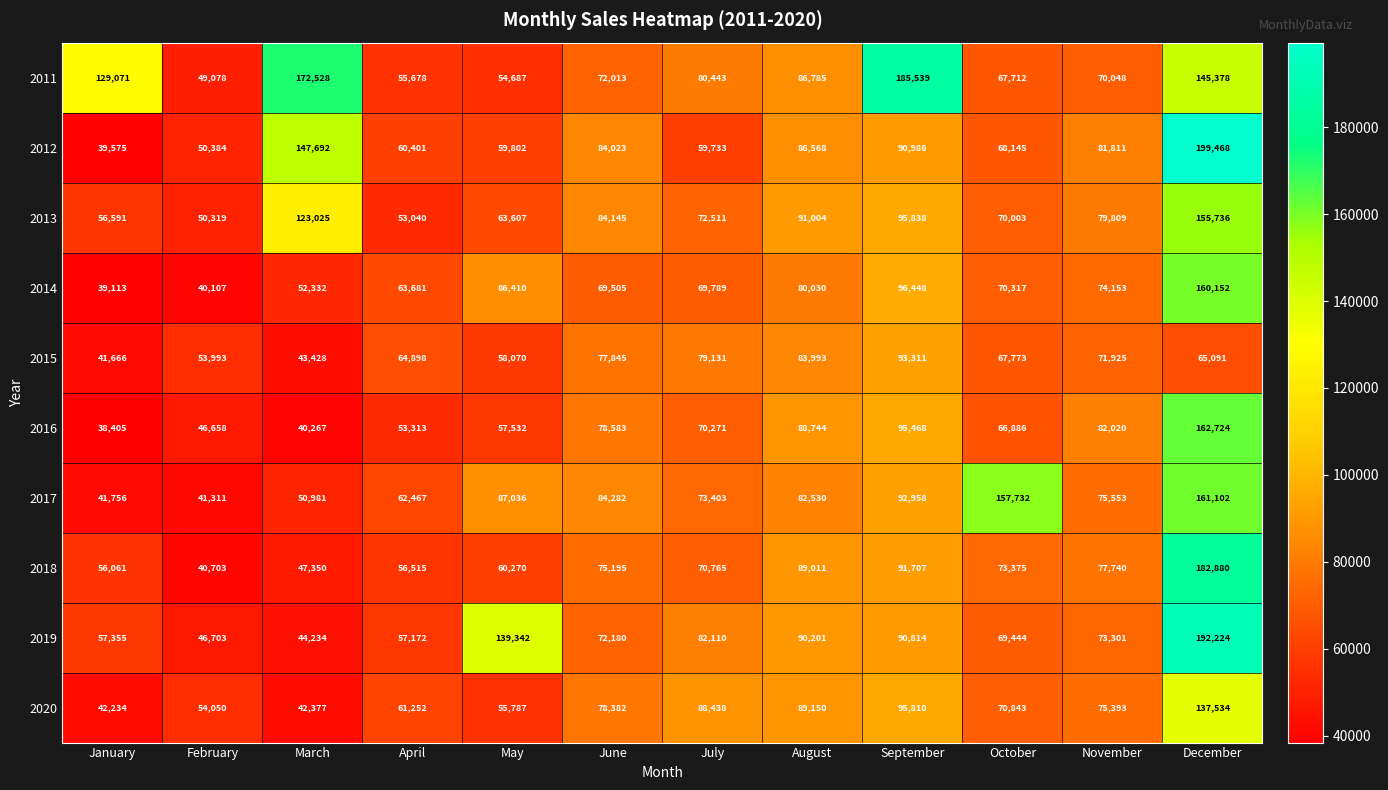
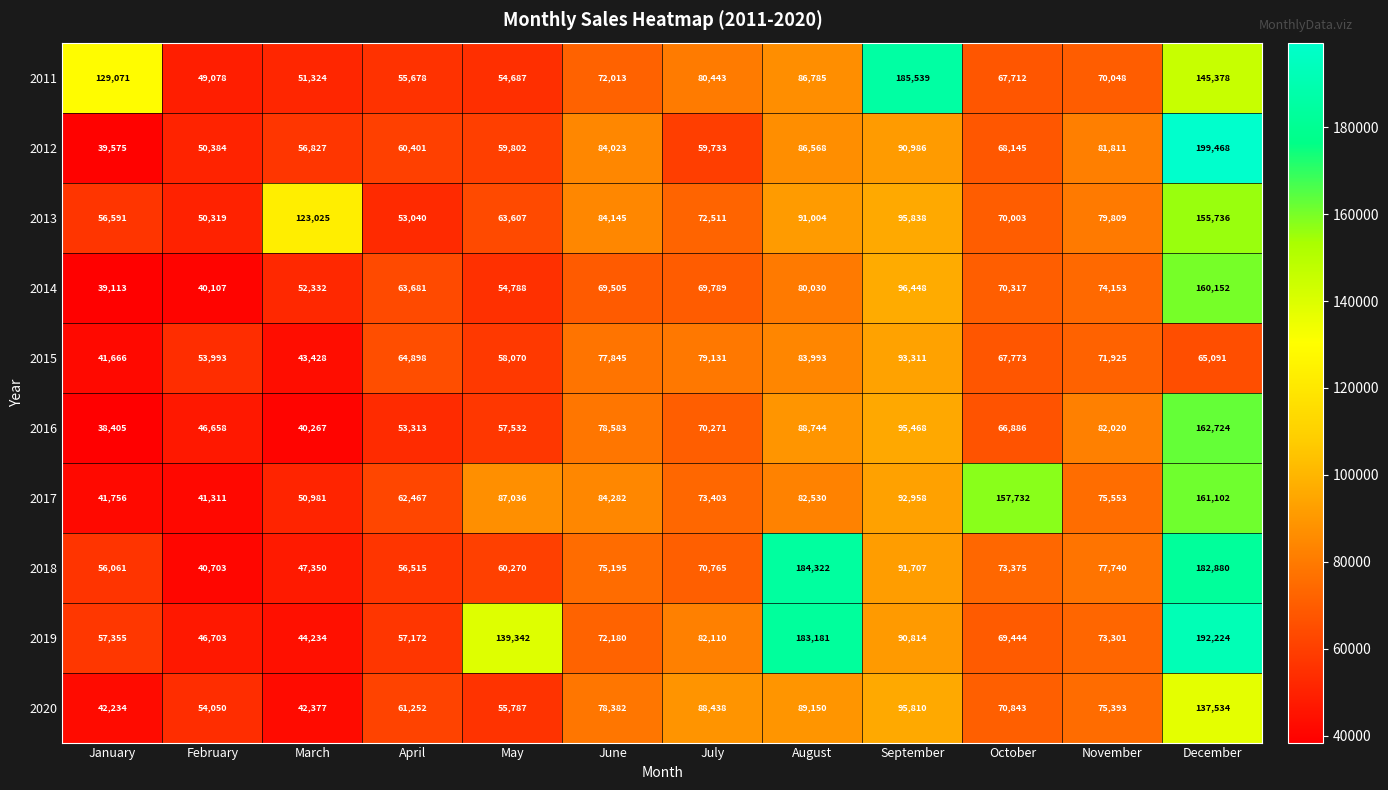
  {
    "2011": {
      "January": "129,071",
      "February": "49,078",
-     "March": "172,528",
+     "March": "51,324",
      "April": "55,678",
      "May": "54,687",
      "June": "72,013",
      "July": "80,443",
      "August": "86,785",
      "September": "185,539",
      "October": "67,712",
      "November": "70,048",
      "December": "145,378"
    },
    "2012": {
      "January": "39,575",
      "February": "50,384",
-     "March": "147,692",
+     "March": "56,827",
      "April": "60,401",
      "May": "59,802",
      "June": "84,023",
      "July": "59,733",
      "August": "86,568",
      "September": "90,986",
      "October": "68,145",
      "November": "81,811",
      "December": "199,468"
    },
    "2013": {
      "January": "56,591",
      "February": "50,319",
      "March": "123,025",
      "April": "53,040",
      "May": "63,607",
      "June": "84,145",
      "July": "72,511",
      "August": "91,004",
      "September": "95,838",
      "October": "70,003",
      "November": "79,809",
      "December": "155,736"
    },
    "2014": {
      "January": "39,113",
      "February": "40,107",
      "March": "52,332",
      "April": "63,681",
-     "May": "86,410",
+     "May": "54,788",
      "June": "69,505",
      "July": "69,789",
      "August": "80,030",
      "September": "96,448",
      "October": "70,317",
      "November": "74,153",
      "December": "160,152"
    },
    "2015": {
      "January": "41,666",
      "February": "53,993",
      "March": "43,428",
      "April": "64,898",
      "May": "58,070",
      "June": "77,845",
      "July": "79,131",
      "August": "83,993",
      "September": "93,311",
      "October": "67,773",
      "November": "71,925",
      "December": "65,091"
    },
    "2016": {
      "January": "38,405",
      "February": "46,658",
      "March": "40,267",
      "April": "53,313",
      "May": "57,532",
      "June": "78,583",
      "July": "70,271",
      "August": "88,744",
      "September": "95,468",
      "October": "66,886",
      "November": "82,020",
      "December": "162,724"
    },
    "2017": {
      "January": "41,756",
      "February": "41,311",
      "March": "50,981",
      "April": "62,467",
      "May": "87,036",
      "June": "84,282",
      "July": "73,403",
      "August": "82,530",
      "September": "92,958",
      "October": "157,732",
      "November": "75,553",
      "December": "161,102"
    },
    "2018": {
      "January": "56,061",
      "February": "40,703",
      "March": "47,350",
      "April": "56,515",
      "May": "60,270",
      "June": "75,195",
      "July": "70,765",
-     "August": "89,011",
+     "August": "184,322",
      "September": "91,707",
      "October": "73,375",
      "November": "77,740",
      "December": "182,880"
    },
    "2019": {
      "January": "57,355",
      "February": "46,703",
      "March": "44,234",
      "April": "57,172",
      "May": "139,342",
      "June": "72,180",
      "July": "82,110",
-     "August": "90,201",
+     "August": "183,181",
      "September": "90,814",
      "October": "69,444",
      "November": "73,301",
      "December": "192,224"
    },
    "2020": {
      "January": "42,234",
      "February": "54,050",
      "March": "42,377",
      "April": "61,252",
      "May": "55,787",
      "June": "78,382",
      "July": "88,438",
      "August": "89,150",
      "September": "95,810",
      "October": "70,843",
      "November": "75,393",
      "December": "137,534"
    }
  }
